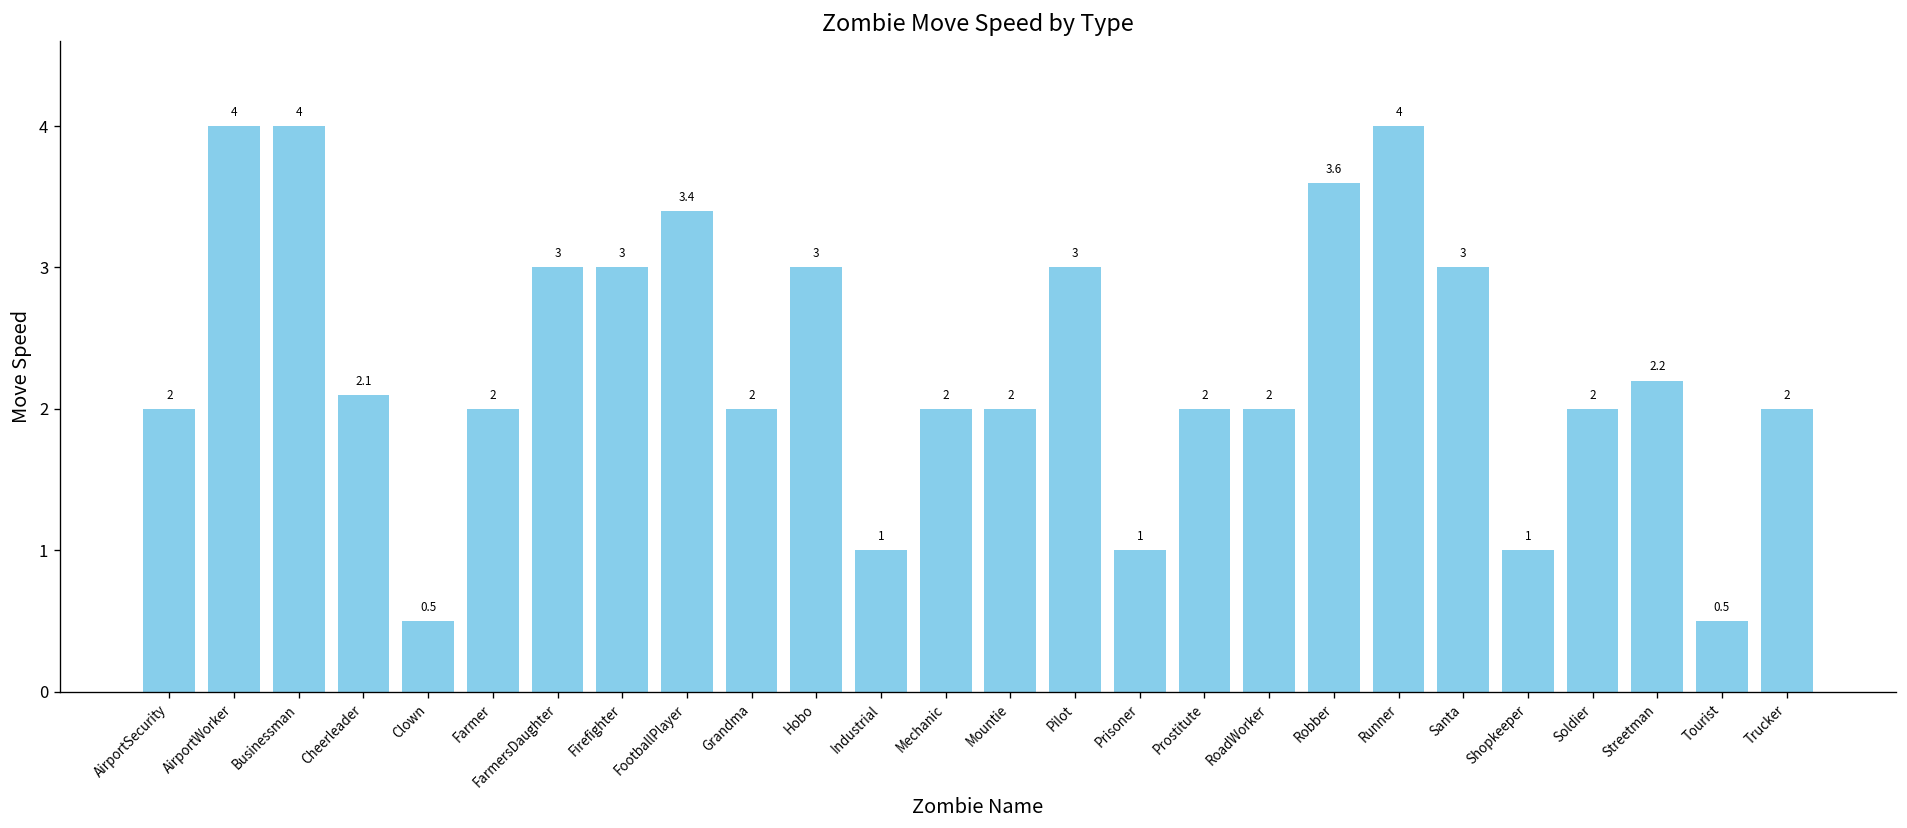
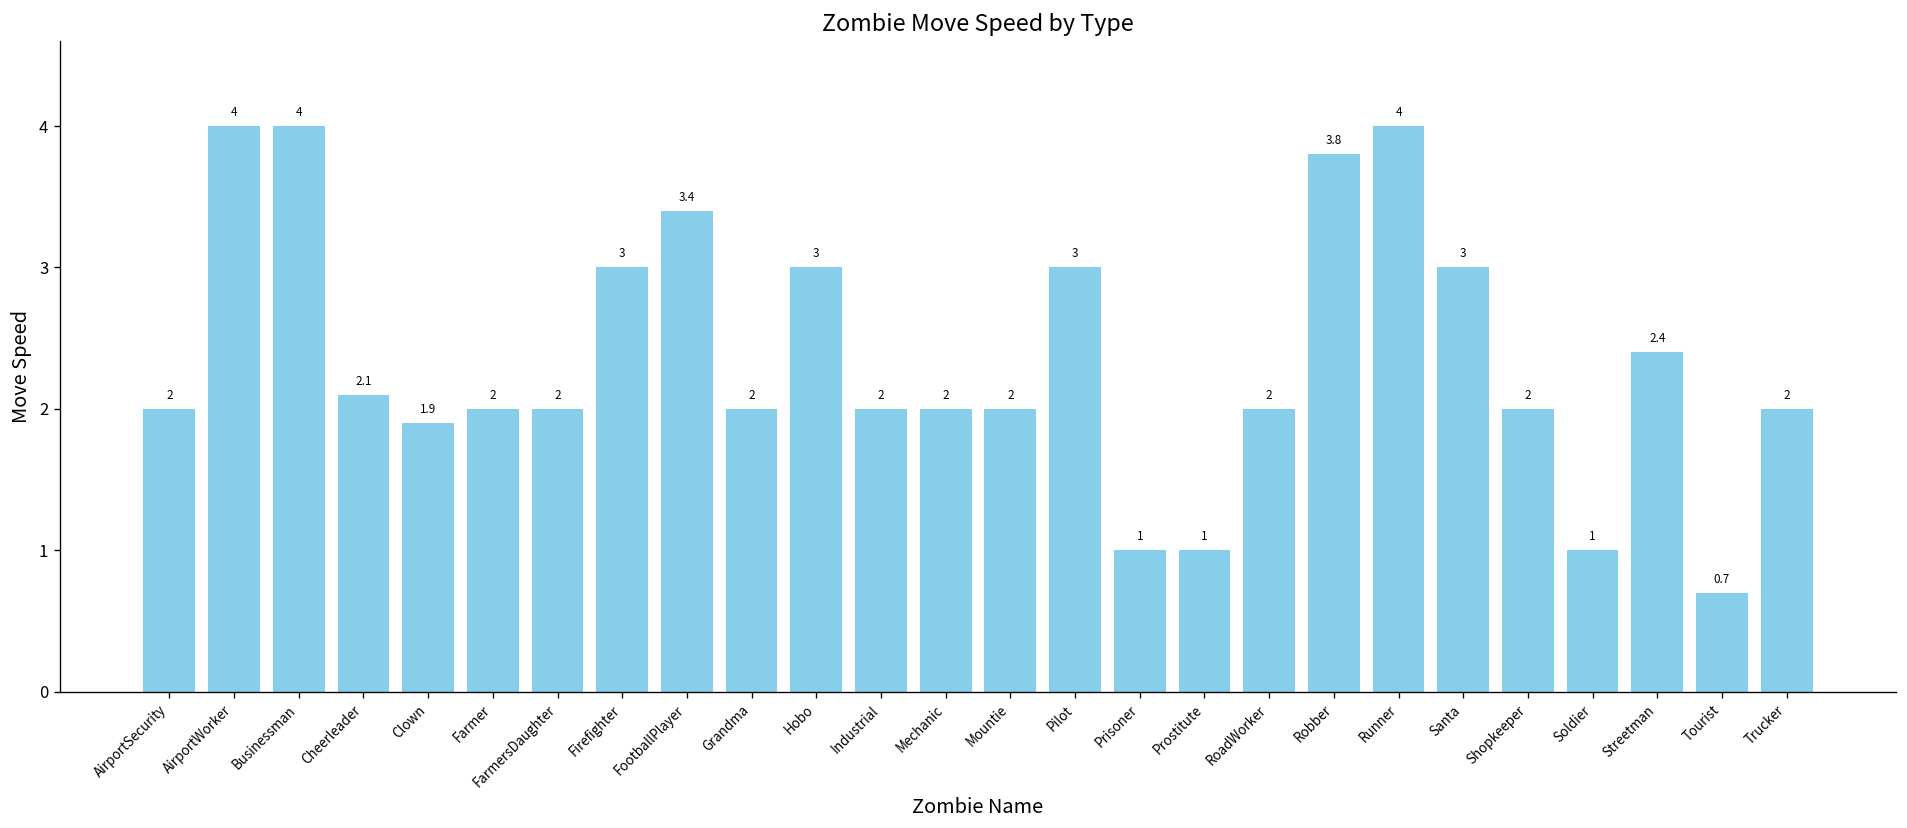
  {
    "AirportSecurity": 2,
    "AirportWorker": 4,
    "Businessman": 4,
    "Cheerleader": 2.1,
-   "Clown": 0.5,
+   "Clown": 1.9,
    "Farmer": 2,
-   "FarmersDaughter": 3,
+   "FarmersDaughter": 2,
    "Firefighter": 3,
    "FootballPlayer": 3.4,
    "Grandma": 2,
    "Hobo": 3,
-   "Industrial": 1,
+   "Industrial": 2,
    "Mechanic": 2,
    "Mountie": 2,
    "Pilot": 3,
    "Prisoner": 1,
-   "Prostitute": 2,
+   "Prostitute": 1,
    "RoadWorker": 2,
-   "Robber": 3.6,
+   "Robber": 3.8,
    "Runner": 4,
    "Santa": 3,
-   "Shopkeeper": 1,
-   "Soldier": 2,
-   "Streetman": 2.2,
-   "Tourist": 0.5,
+   "Shopkeeper": 2,
+   "Soldier": 1,
+   "Streetman": 2.4,
+   "Tourist": 0.7,
    "Trucker": 2
  }
